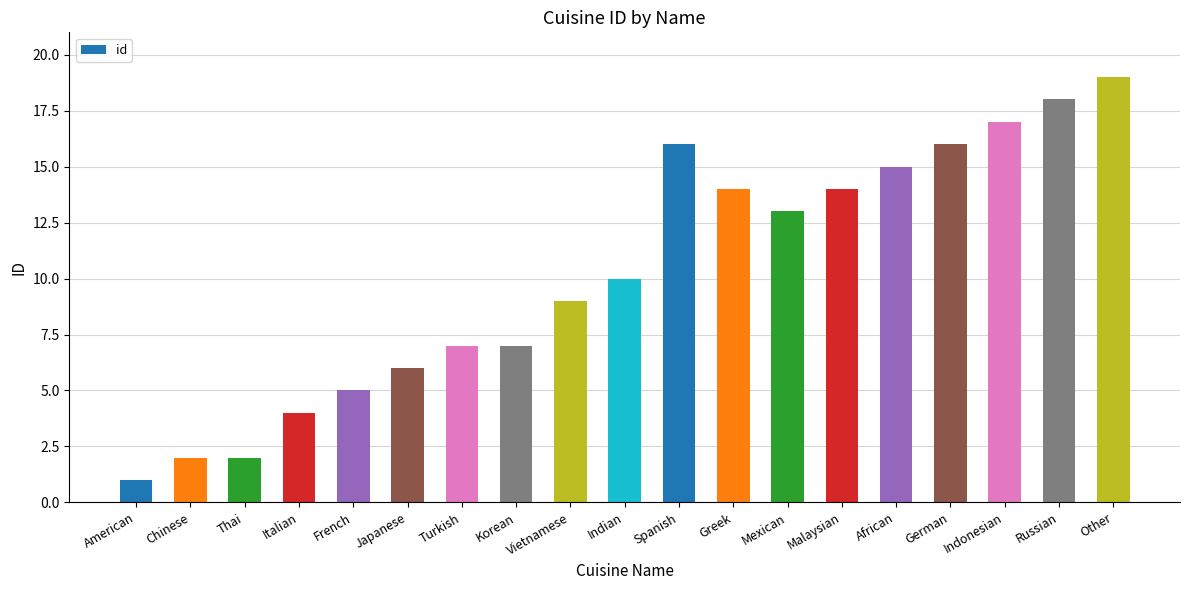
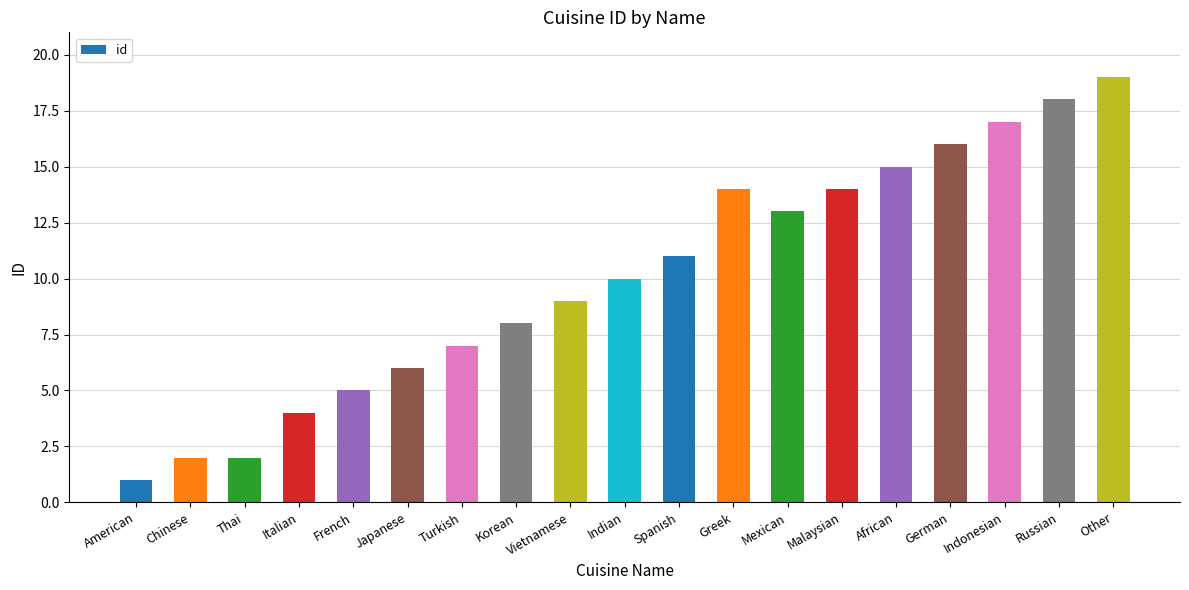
  {
    "American": 1,
    "Chinese": 2,
    "Thai": 2,
    "Italian": 4,
    "French": 5,
    "Japanese": 6,
    "Turkish": 7,
-   "Korean": 7,
+   "Korean": 8,
    "Vietnamese": 9,
    "Indian": 10,
-   "Spanish": 16,
+   "Spanish": 11,
    "Greek": 14,
    "Mexican": 13,
    "Malaysian": 14,
    "African": 15,
    "German": 16,
    "Indonesian": 17,
    "Russian": 18,
    "Other": 19
  }
